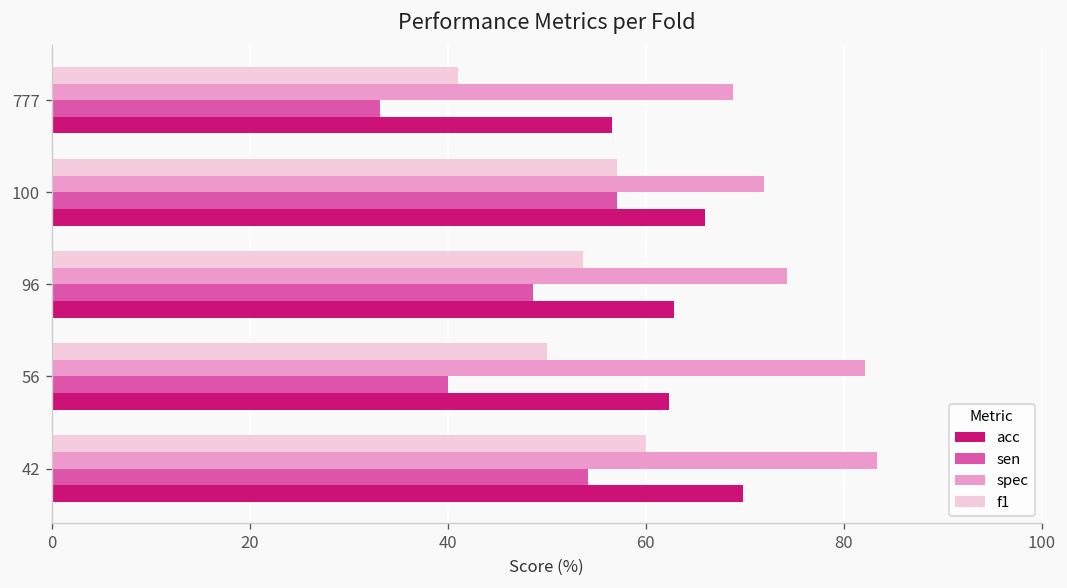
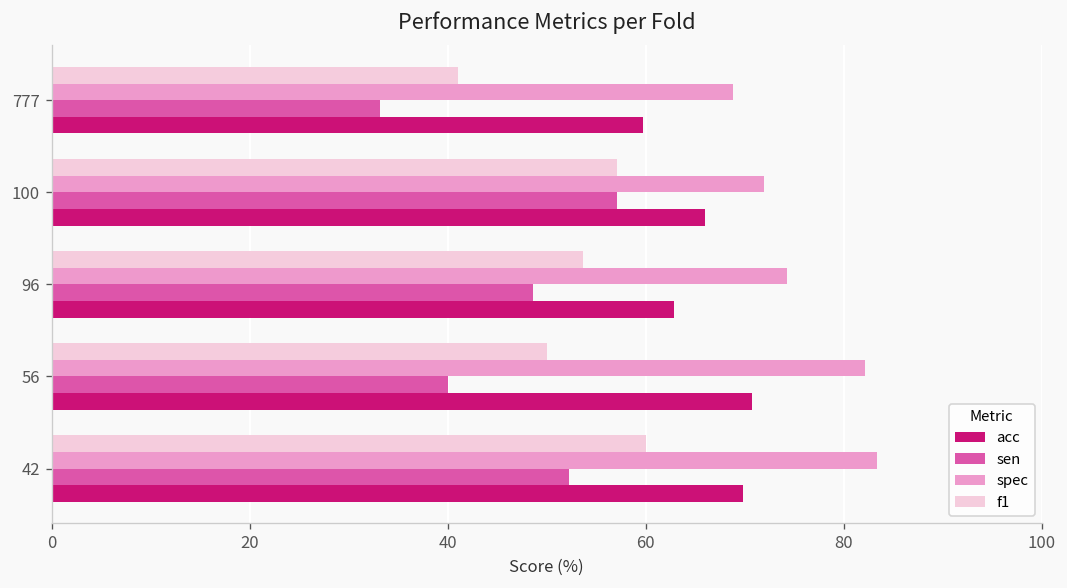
  {
    "acc": {
-     "777": 57,
+     "777": 60,
      "100": 66,
      "96": 63,
-     "56": 62,
+     "56": 71,
      "42": 70
    },
    "sen": {
      "777": 33,
      "100": 57,
      "96": 49,
      "56": 40,
-     "42": 54
+     "42": 52
    }
  }
